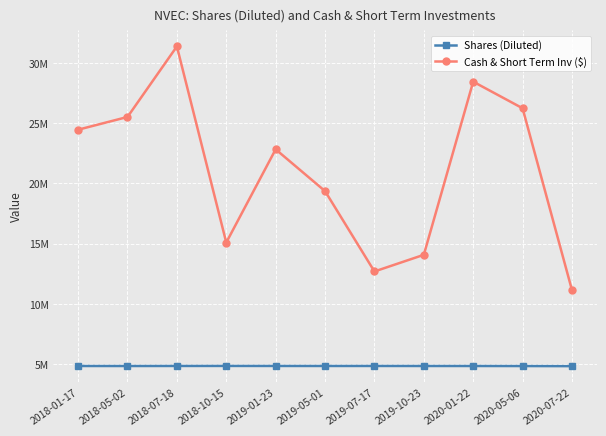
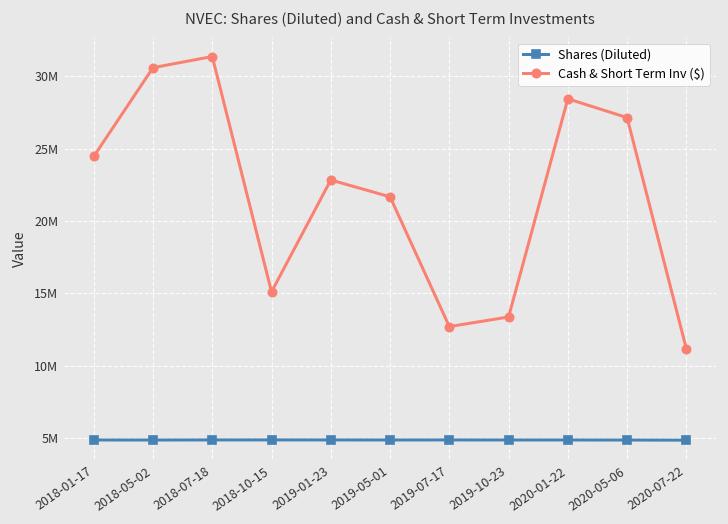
  {
    "Shares (Diluted)": {
      "2018-01-17": 4800000,
      "2018-05-02": 4800000,
      "2018-07-18": 4900000,
      "2018-10-15": 4900000,
      "2019-01-23": 4900000,
      "2019-05-01": 4800000,
      "2019-07-17": 4900000,
      "2019-10-23": 4800000,
      "2020-01-22": 4800000,
      "2020-05-06": 4800000,
      "2020-07-22": 4800000
    },
    "Cash & Short Term Inv ($)": {
      "2018-01-17": 24500000,
-     "2018-05-02": 25500000,
+     "2018-05-02": 30600000,
      "2018-07-18": 31400000,
      "2018-10-15": 15100000,
      "2019-01-23": 22800000,
-     "2019-05-01": 19400000,
+     "2019-05-01": 21700000,
      "2019-07-17": 12700000,
-     "2019-10-23": 14100000,
+     "2019-10-23": 13400000,
      "2020-01-22": 28400000,
-     "2020-05-06": 26200000,
+     "2020-05-06": 27200000,
      "2020-07-22": 11100000
    }
  }
